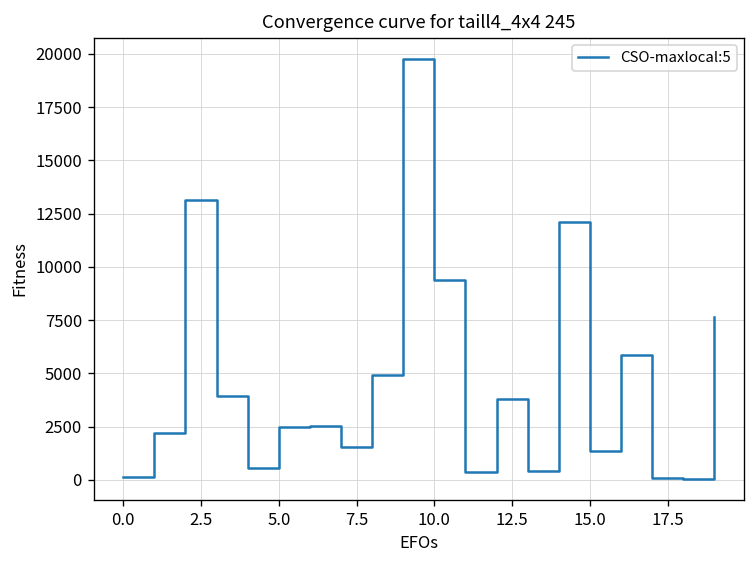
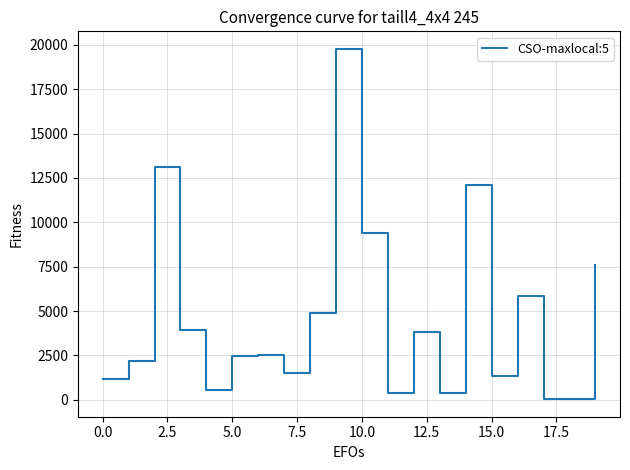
  {
-   "0.0": 100,
+   "0.0": 1200,
    "5.0": 2500,
    "10.0": 9400,
    "15.0": 1300
  }
